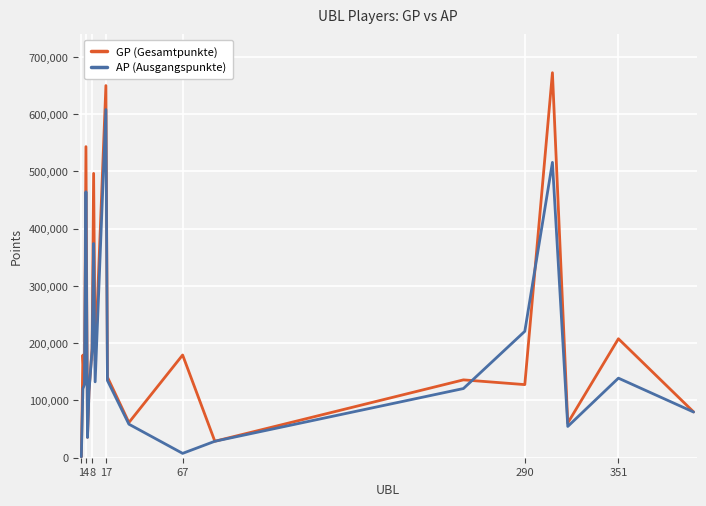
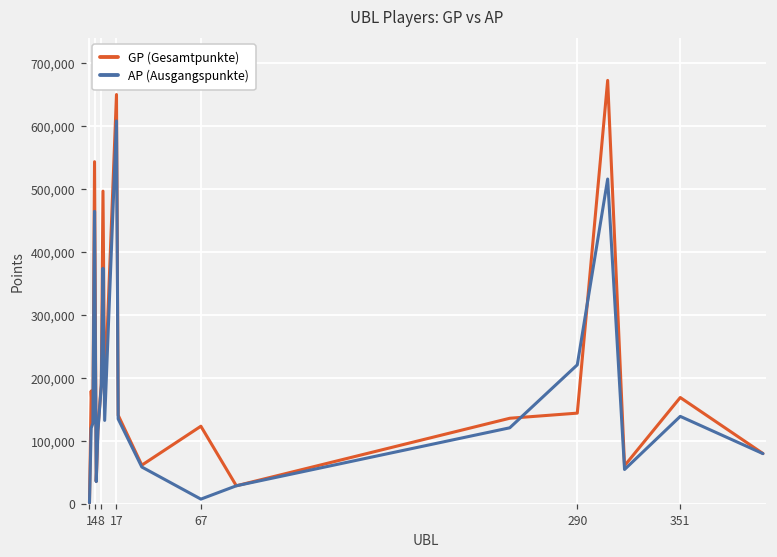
  {
    "GP (Gesamtpunkte)": {
      "17": "650,000",
-     "67": "180,000",
-     "290": "130,000",
-     "351": "210,000"
+     "67": "120,000",
+     "290": "140,000",
+     "351": "170,000"
    },
    "AP (Ausgangspunkte)": {
      "17": "610,000",
      "67": "10,000",
      "290": "220,000",
      "351": "140,000"
    }
  }
